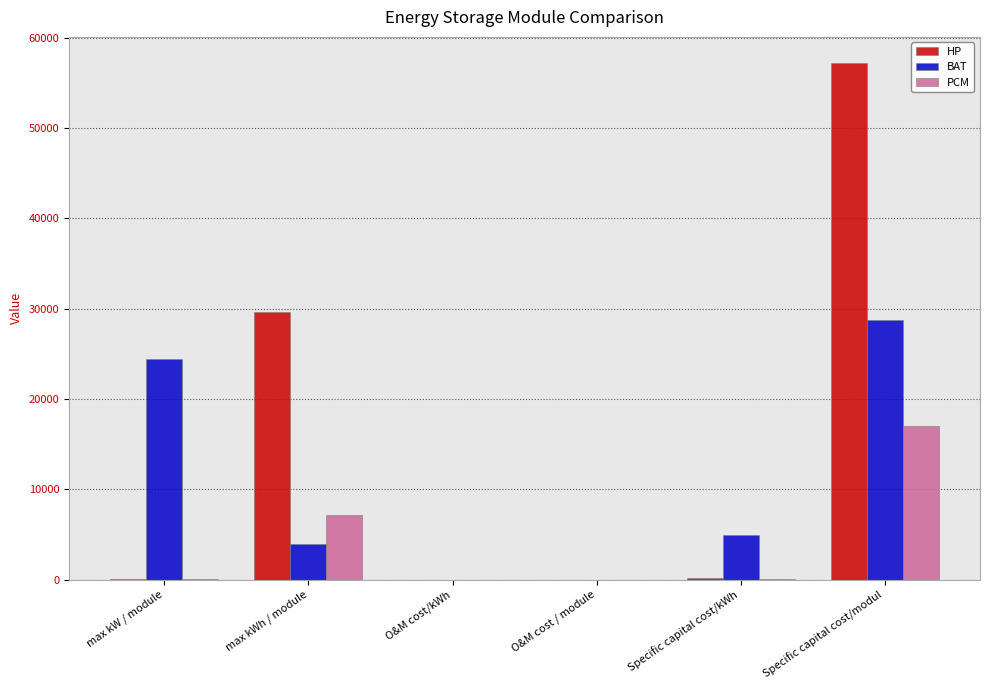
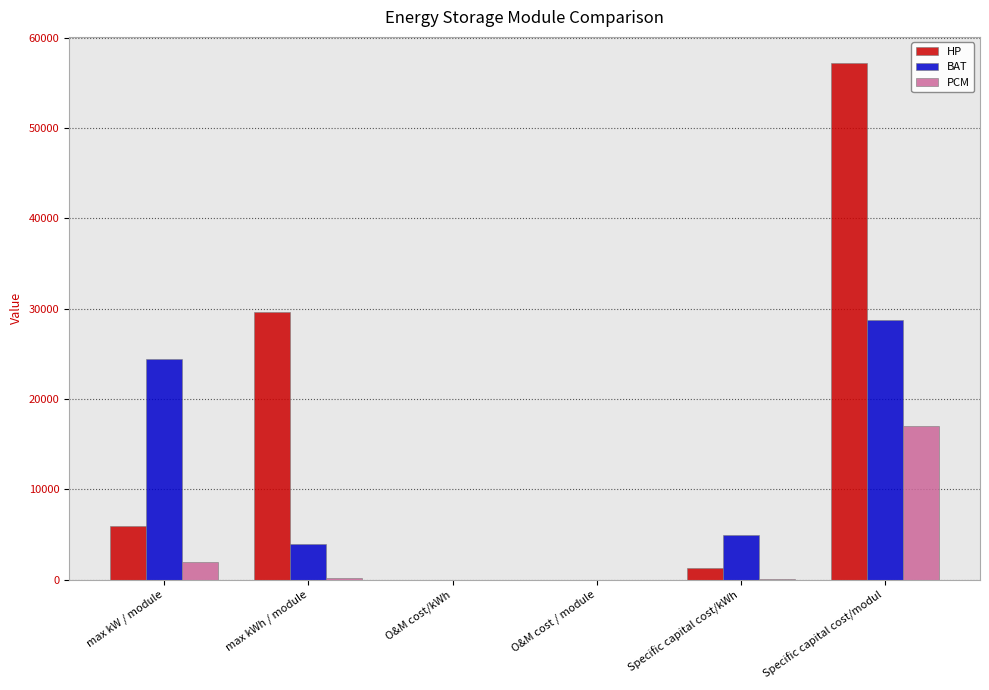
  {
    "HP": {
-     "max kW / module": 0,
+     "max kW / module": 6000,
      "max kWh / module": 30000,
-     "Specific capital cost/kWh": 0,
+     "Specific capital cost/kWh": 1000,
      "Specific capital cost/modul": 57000
    },
    "BAT": {
      "max kW / module": 24000,
      "max kWh / module": 4000,
      "Specific capital cost/kWh": 5000,
      "Specific capital cost/modul": 29000
    },
    "PCM": {
-     "max kW / module": 0,
-     "max kWh / module": 7000,
+     "max kW / module": 2000,
+     "max kWh / module": 0,
      "Specific capital cost/modul": 17000
    }
  }
